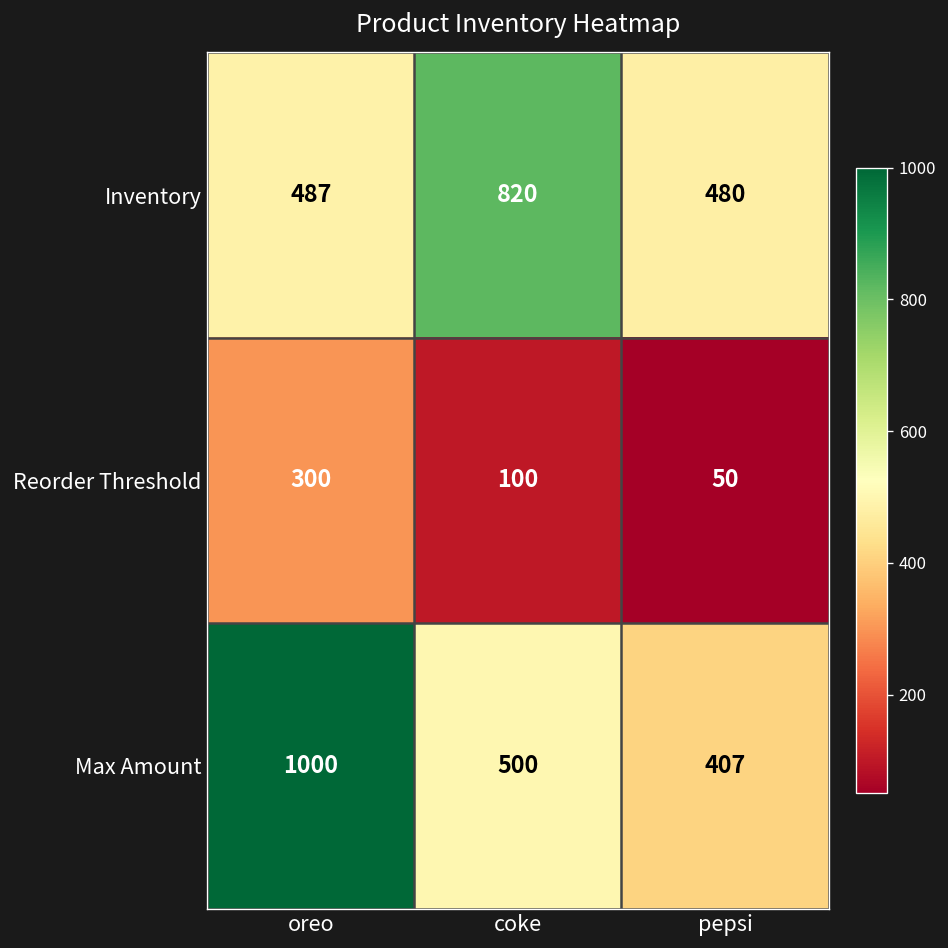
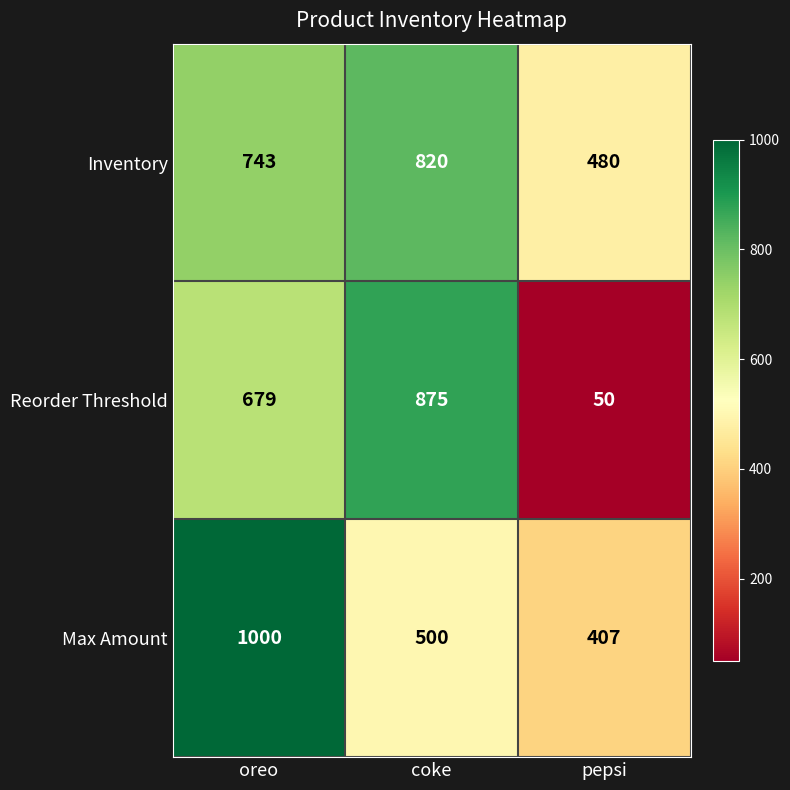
  {
    "Inventory": {
-     "oreo": 487,
+     "oreo": 743,
      "coke": 820,
      "pepsi": 480
    },
    "Reorder Threshold": {
-     "oreo": 300,
-     "coke": 100,
+     "oreo": 679,
+     "coke": 875,
      "pepsi": 50
    },
    "Max Amount": {
      "oreo": 1000,
      "coke": 500,
      "pepsi": 407
    }
  }
